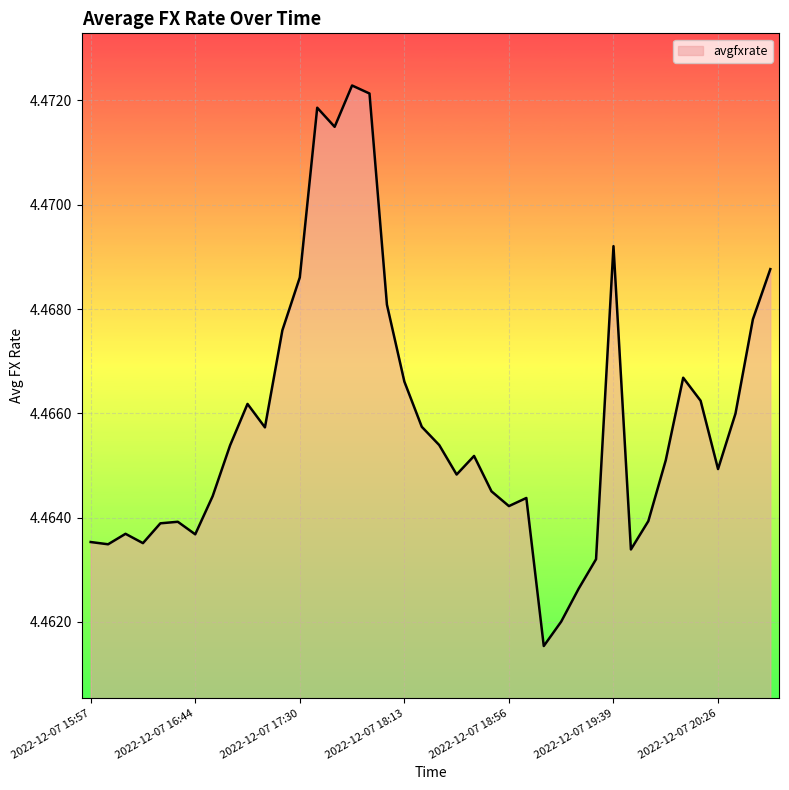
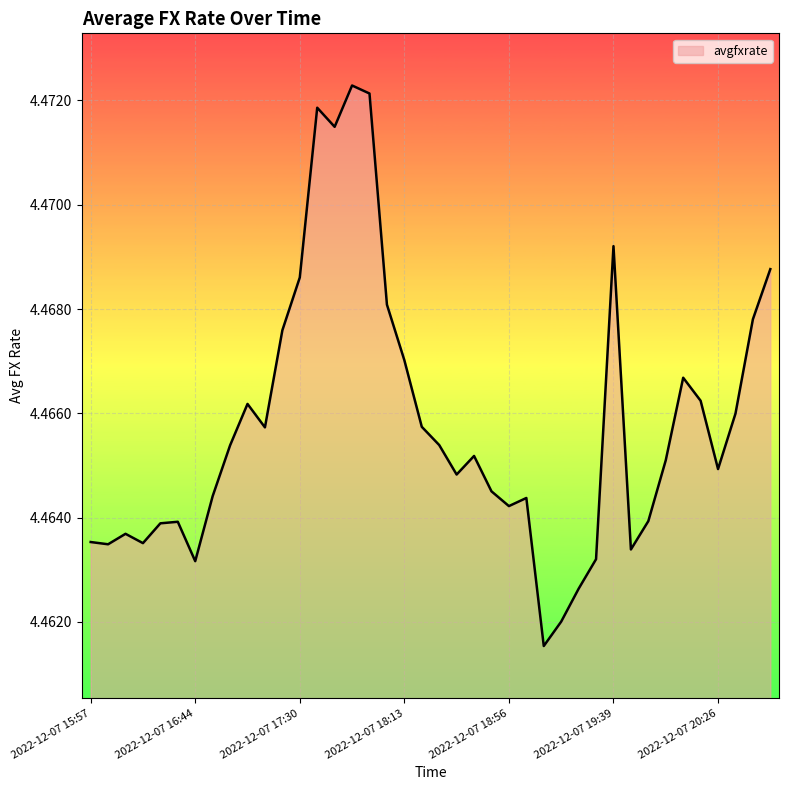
  {
    "2022-12-07 15:57": 4.4635,
-   "2022-12-07 16:44": 4.4637,
+   "2022-12-07 16:44": 4.4632,
    "2022-12-07 17:30": 4.4686,
-   "2022-12-07 18:13": 4.4666,
+   "2022-12-07 18:13": 4.4670,
    "2022-12-07 18:56": 4.4642,
    "2022-12-07 19:39": 4.4692,
    "2022-12-07 20:26": 4.4649
  }
